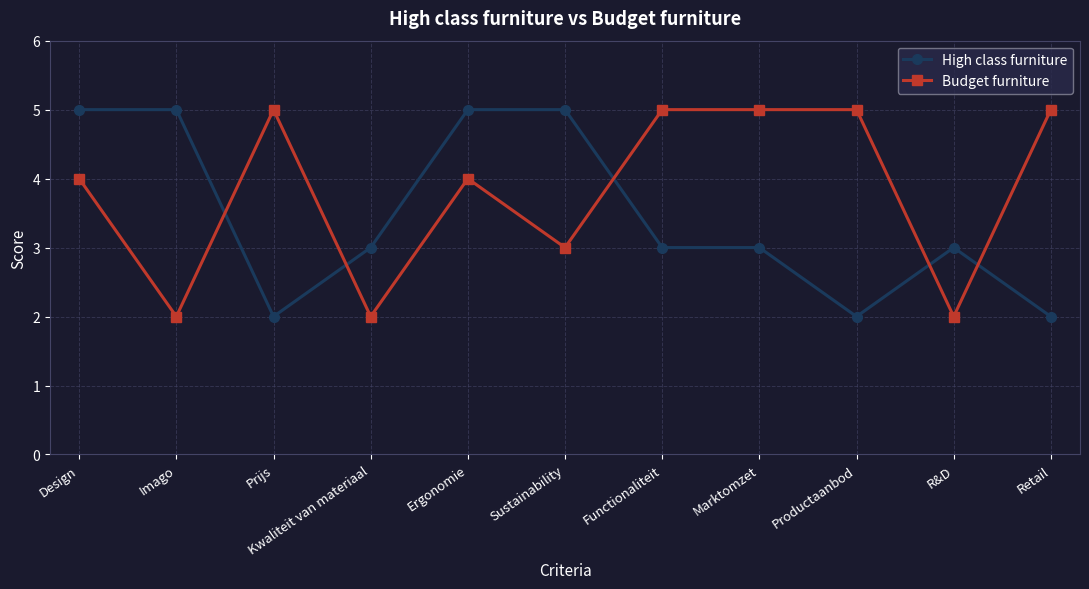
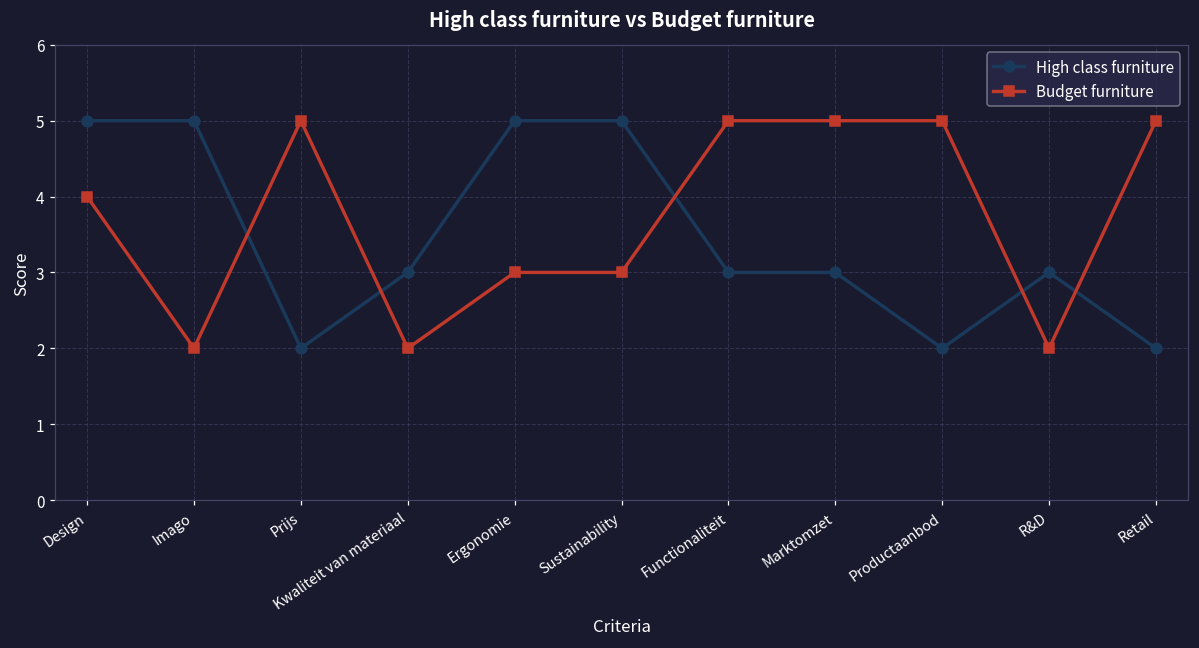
  {
    "High class furniture": {
      "Design": 5,
      "Imago": 5,
      "Prijs": 2,
      "Kwaliteit van materiaal": 3,
      "Ergonomie": 5,
      "Sustainability": 5,
      "Functionaliteit": 3,
      "Marktomzet": 3,
      "Productaanbod": 2,
      "R&D": 3,
      "Retail": 2
    },
    "Budget furniture": {
      "Design": 4,
      "Imago": 2,
      "Prijs": 5,
      "Kwaliteit van materiaal": 2,
-     "Ergonomie": 4,
+     "Ergonomie": 3,
      "Sustainability": 3,
      "Functionaliteit": 5,
      "Marktomzet": 5,
      "Productaanbod": 5,
      "R&D": 2,
      "Retail": 5
    }
  }
